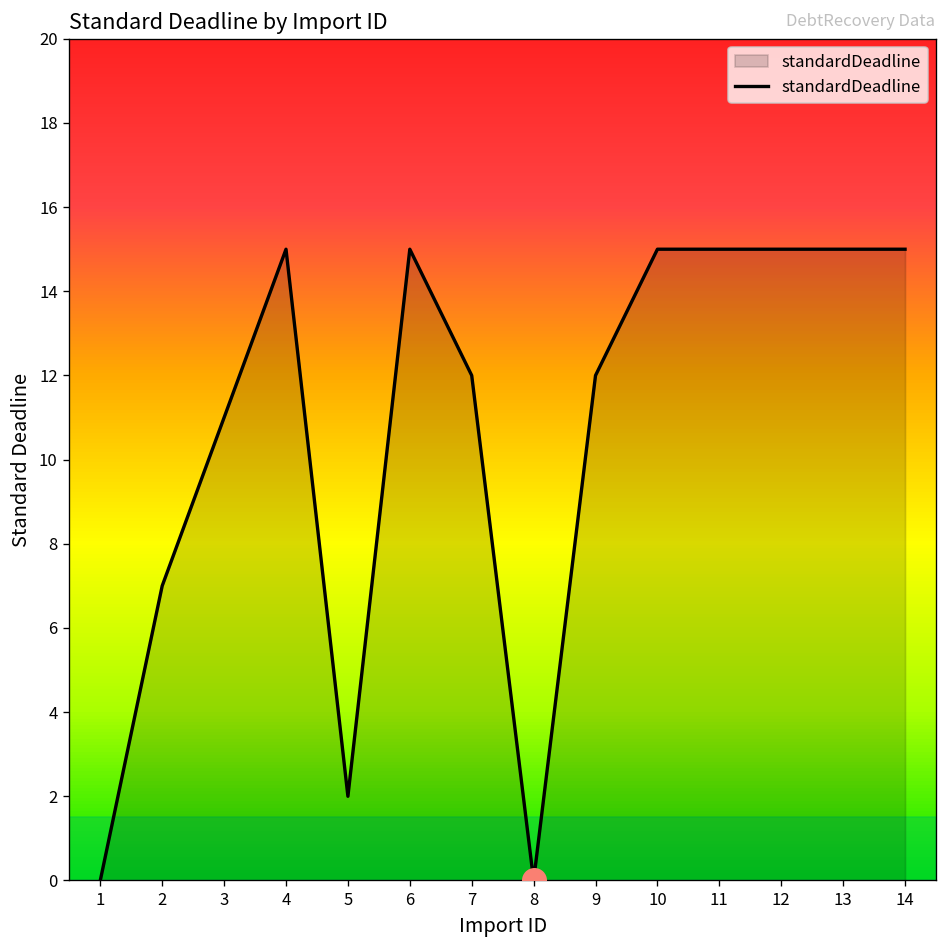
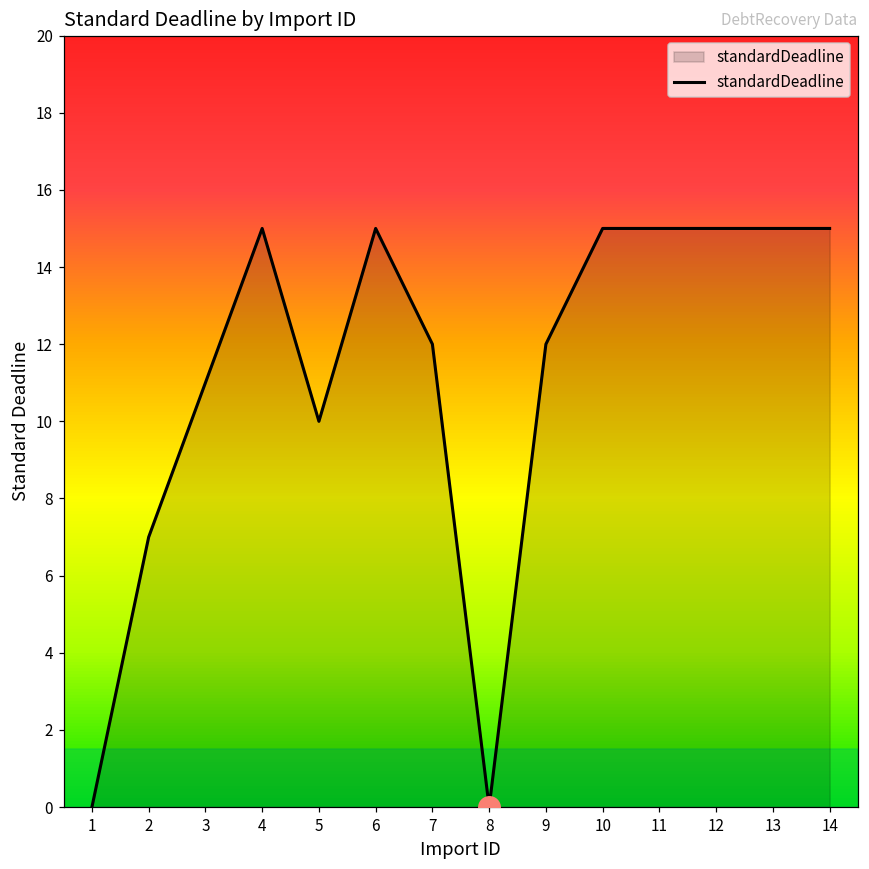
  {
    "standardDeadline": {
      "2": 7,
      "3": 11,
      "4": 15,
-     "5": 2,
+     "5": 10,
      "6": 15,
      "7": 12,
      "9": 12,
      "10": 15,
      "11": 15,
      "12": 15,
      "13": 15,
      "14": 15
    }
  }
